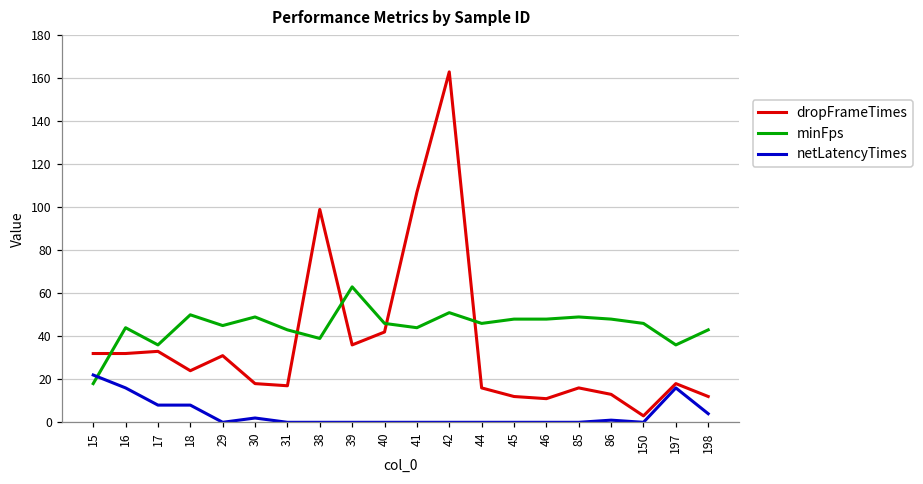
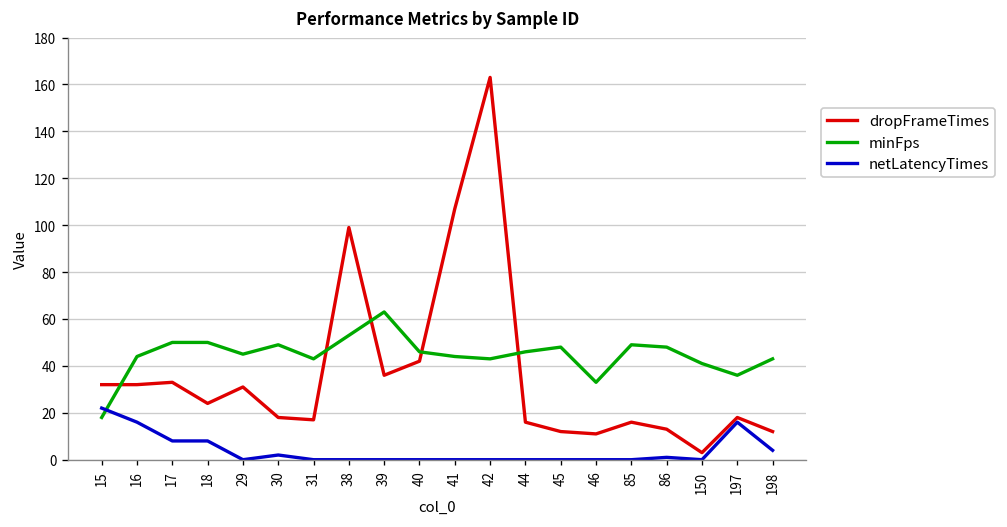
  {
    "dropFrameTimes": {
      "15": 32,
      "16": 32,
      "17": 33,
      "18": 24,
      "29": 31,
      "30": 18,
      "31": 17,
      "38": 99,
      "39": 36,
      "40": 42,
      "41": 107,
      "42": 163,
      "44": 16,
      "45": 12,
      "46": 11,
      "85": 16,
      "86": 13,
      "150": 3,
      "197": 18,
      "198": 12
    },
    "minFps": {
      "15": 18,
      "16": 44,
-     "17": 36,
+     "17": 50,
      "18": 50,
      "29": 45,
      "30": 49,
      "31": 43,
-     "38": 39,
+     "38": 53,
      "39": 63,
      "40": 46,
      "41": 44,
-     "42": 51,
+     "42": 43,
      "44": 46,
      "45": 48,
-     "46": 48,
+     "46": 33,
      "85": 49,
      "86": 48,
-     "150": 46,
+     "150": 41,
      "197": 36,
      "198": 43
    },
    "netLatencyTimes": {
      "15": 22,
      "16": 16,
      "17": 8,
      "18": 8,
      "29": 0,
      "30": 2,
      "31": 0,
      "38": 0,
      "39": 0,
      "40": 0,
      "41": 0,
      "42": 0,
      "44": 0,
      "45": 0,
      "46": 0,
      "85": 0,
      "86": 1,
      "150": 0,
      "197": 16,
      "198": 4
    }
  }
